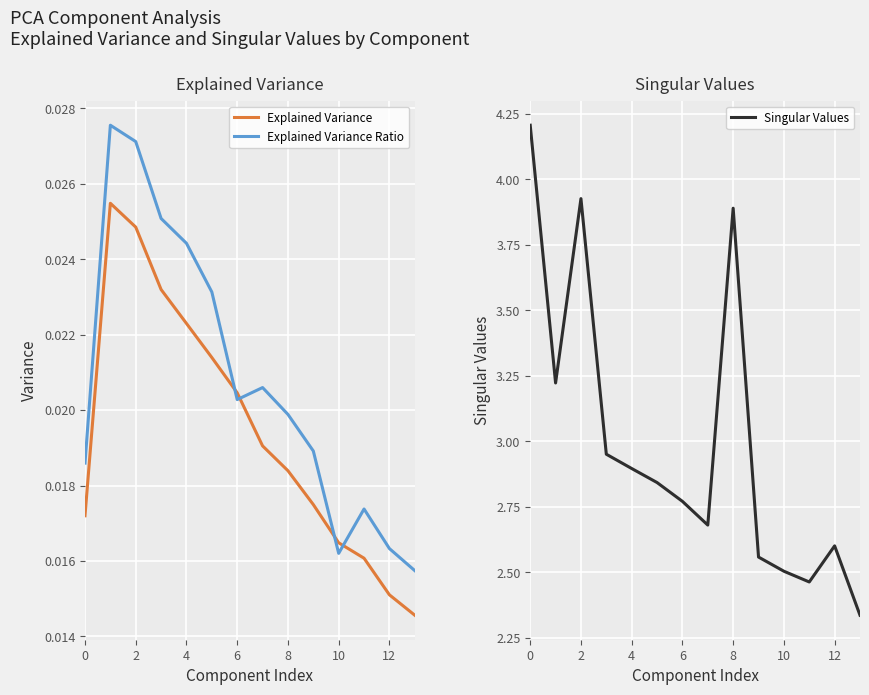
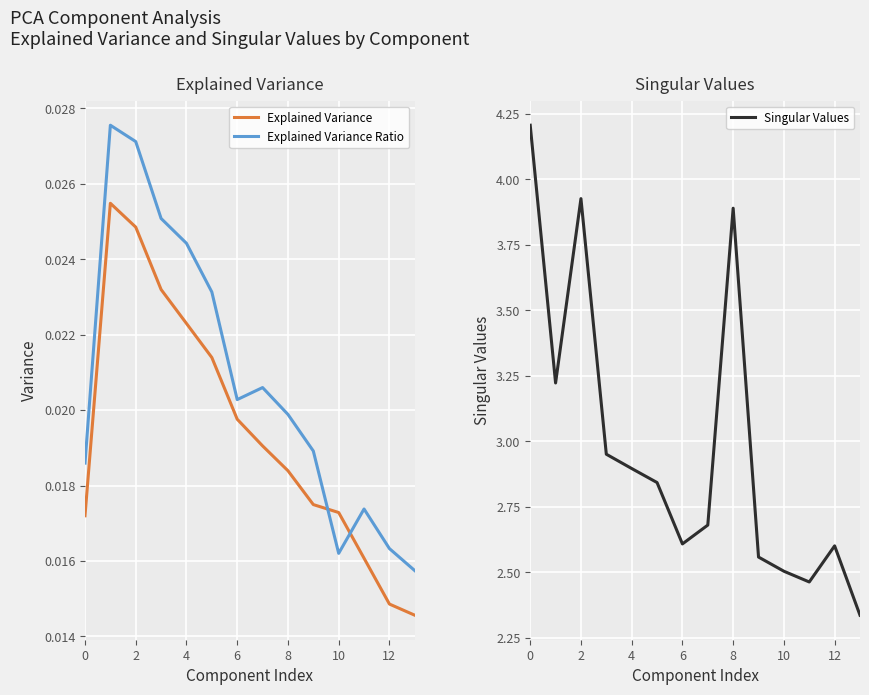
  {
    "Explained Variance": {
      "Explained Variance": {
        "0": 0.0172,
        "2": 0.0249,
        "4": 0.0223,
-       "6": 0.0205,
+       "6": 0.0198,
        "8": 0.0184,
-       "10": 0.0165,
-       "12": 0.0151
+       "10": 0.0173,
+       "12": 0.0149
      },
      "Explained Variance Ratio": {
        "0": 0.0186,
        "2": 0.0271,
        "4": 0.0244,
        "6": 0.0203,
        "8": 0.0199,
        "10": 0.0162,
        "12": 0.0163
      }
    },
    "Singular Values": {
      "0": 4.21,
      "2": 3.93,
      "4": 2.90,
-     "6": 2.77,
+     "6": 2.61,
      "8": 3.89,
      "10": 2.50,
      "12": 2.60
    }
  }
